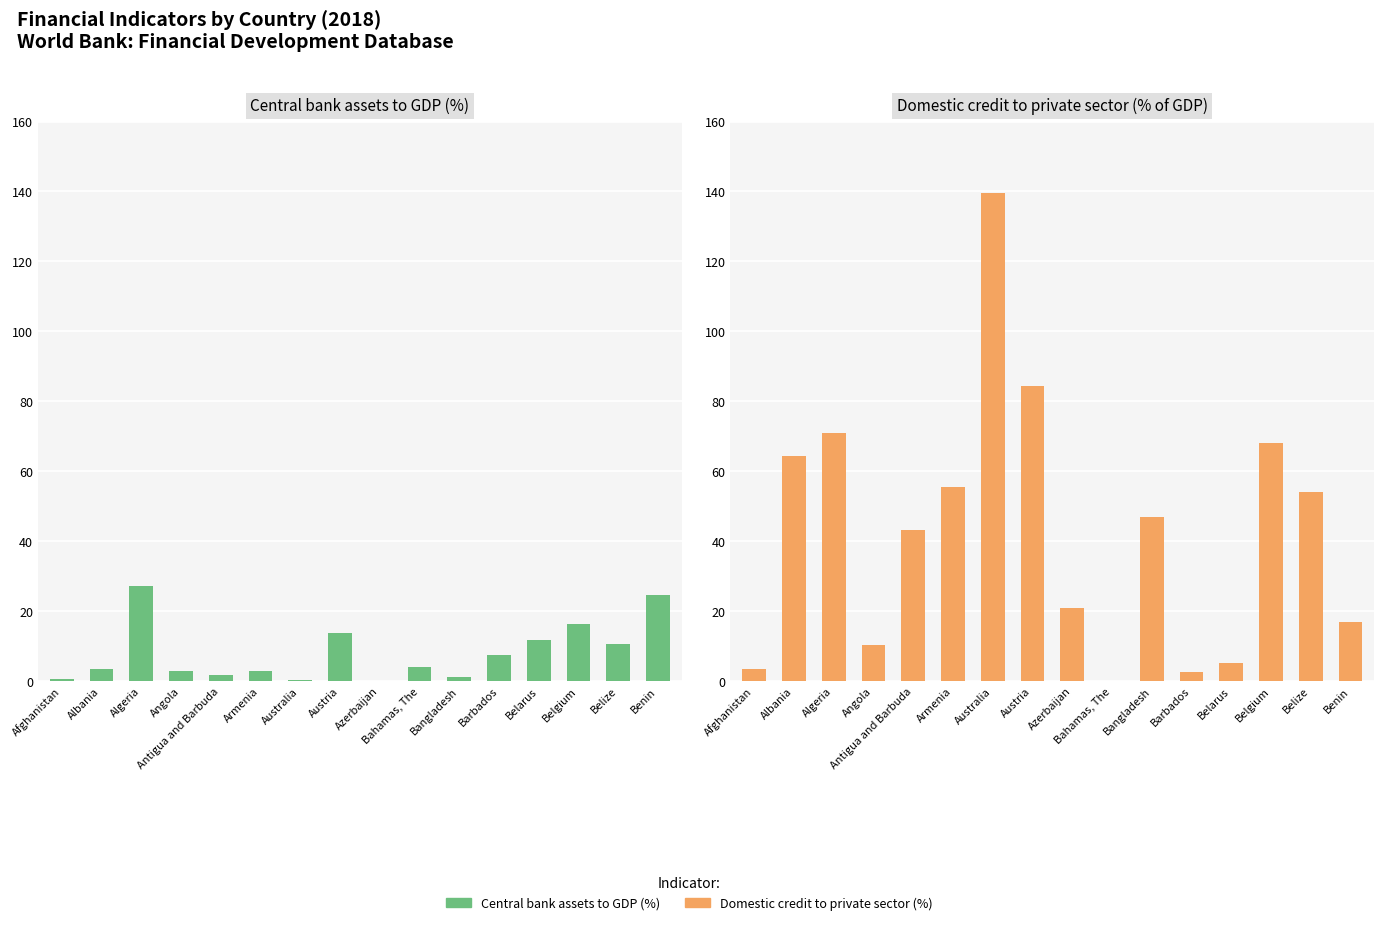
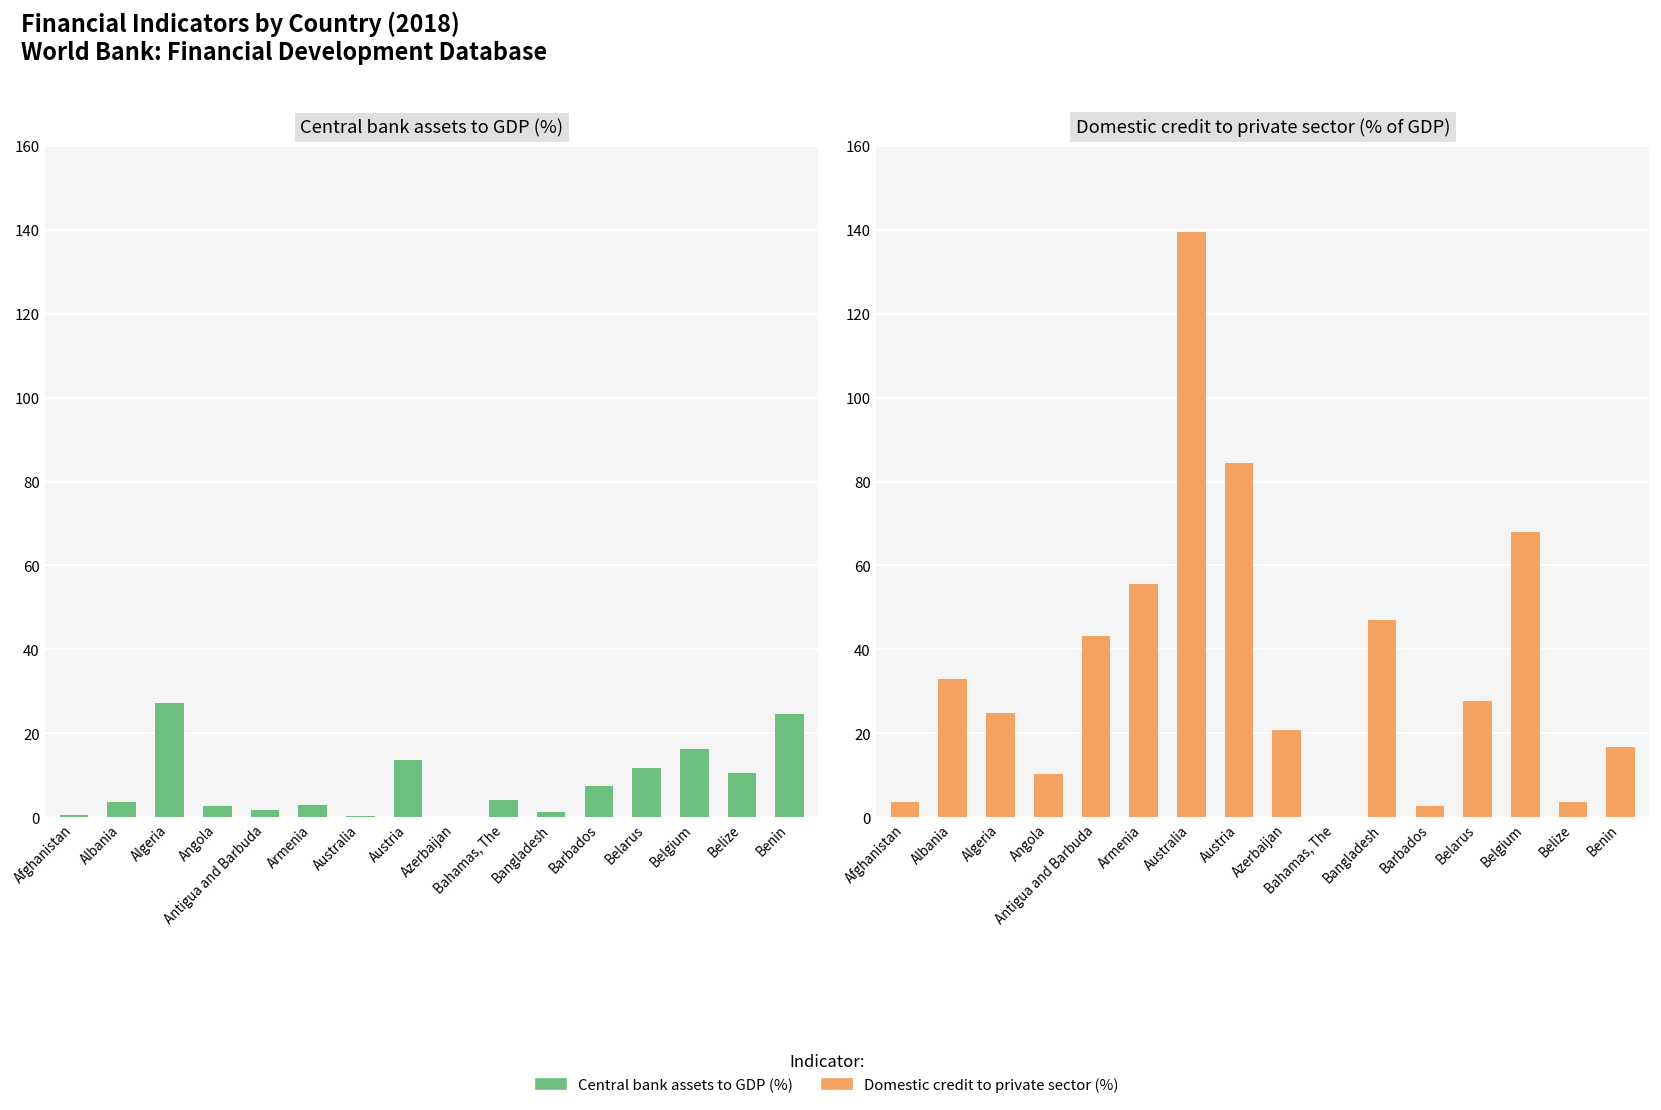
  {
    "Central bank assets to GDP (%)": {
      "Albania": 4,
      "Algeria": 27,
      "Angola": 3,
      "Antigua and Barbuda": 2,
      "Armenia": 3,
      "Austria": 14,
      "Bahamas, The": 4,
      "Bangladesh": 1,
      "Barbados": 7,
      "Belarus": 12,
      "Belgium": 16,
      "Belize": 11,
      "Benin": 25
    },
    "Domestic credit to private sector (% of GDP)": {
      "Afghanistan": 4,
-     "Albania": 64,
-     "Algeria": 71,
+     "Albania": 33,
+     "Algeria": 25,
      "Angola": 10,
      "Antigua and Barbuda": 43,
      "Armenia": 56,
      "Australia": 140,
      "Austria": 84,
      "Azerbaijan": 21,
      "Bahamas, The": 0,
      "Bangladesh": 47,
      "Barbados": 3,
-     "Belarus": 5,
+     "Belarus": 28,
      "Belgium": 68,
-     "Belize": 54,
+     "Belize": 4,
      "Benin": 17
    }
  }
